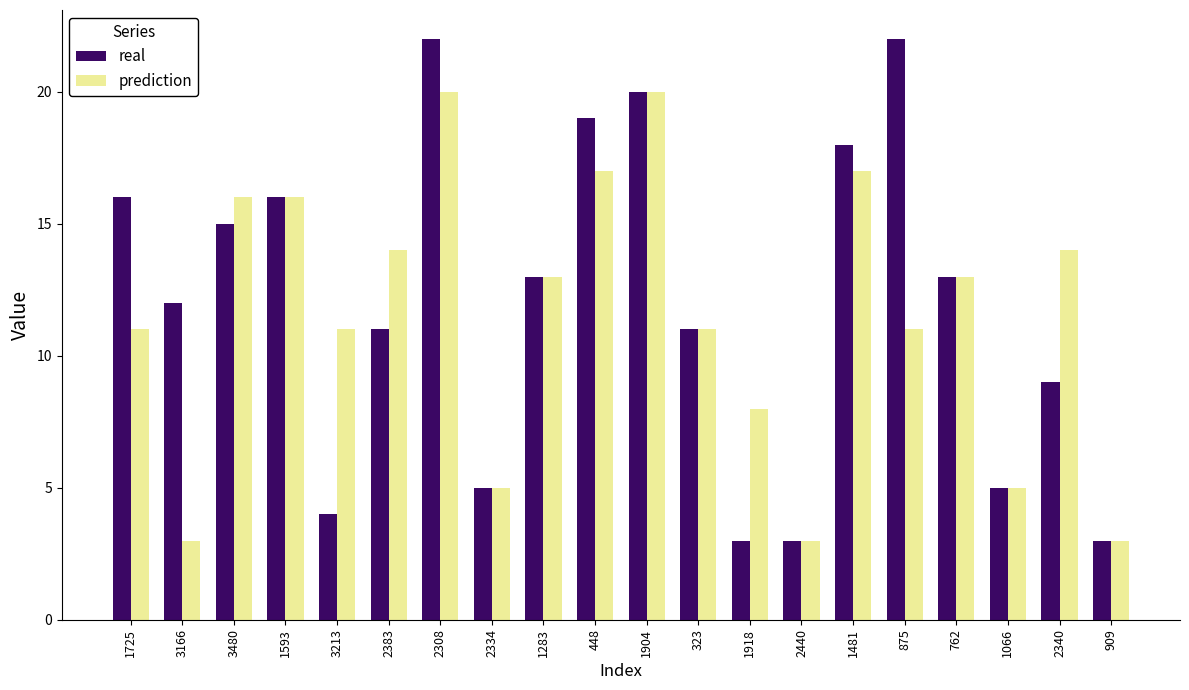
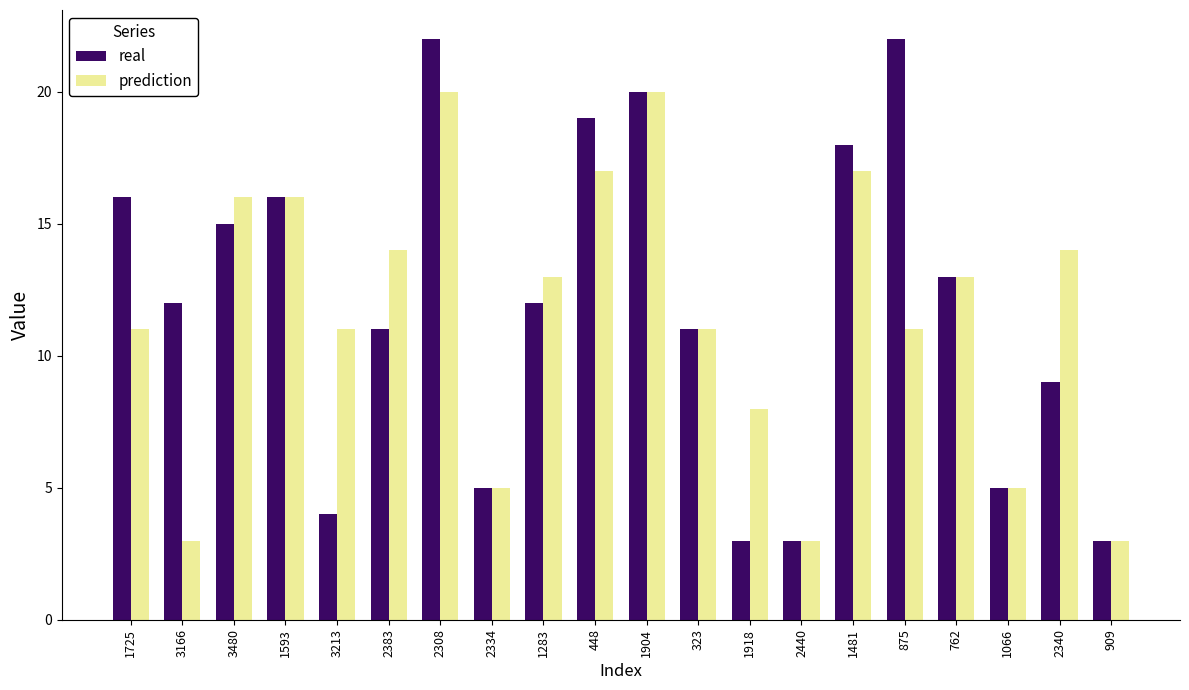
  {
    "real": {
      "1725": 16,
      "3166": 12,
      "3480": 15,
      "1593": 16,
      "3213": 4,
      "2383": 11,
      "2308": 22,
      "2334": 5,
-     "1283": 13,
+     "1283": 12,
      "448": 19,
      "1904": 20,
      "323": 11,
      "1918": 3,
      "2440": 3,
      "1481": 18,
      "875": 22,
      "762": 13,
      "1066": 5,
      "2340": 9,
      "909": 3
    },
    "prediction": {
      "1725": 11,
      "3166": 3,
      "3480": 16,
      "1593": 16,
      "3213": 11,
      "2383": 14,
      "2308": 20,
      "2334": 5,
      "1283": 13,
      "448": 17,
      "1904": 20,
      "323": 11,
      "1918": 8,
      "2440": 3,
      "1481": 17,
      "875": 11,
      "762": 13,
      "1066": 5,
      "2340": 14,
      "909": 3
    }
  }
